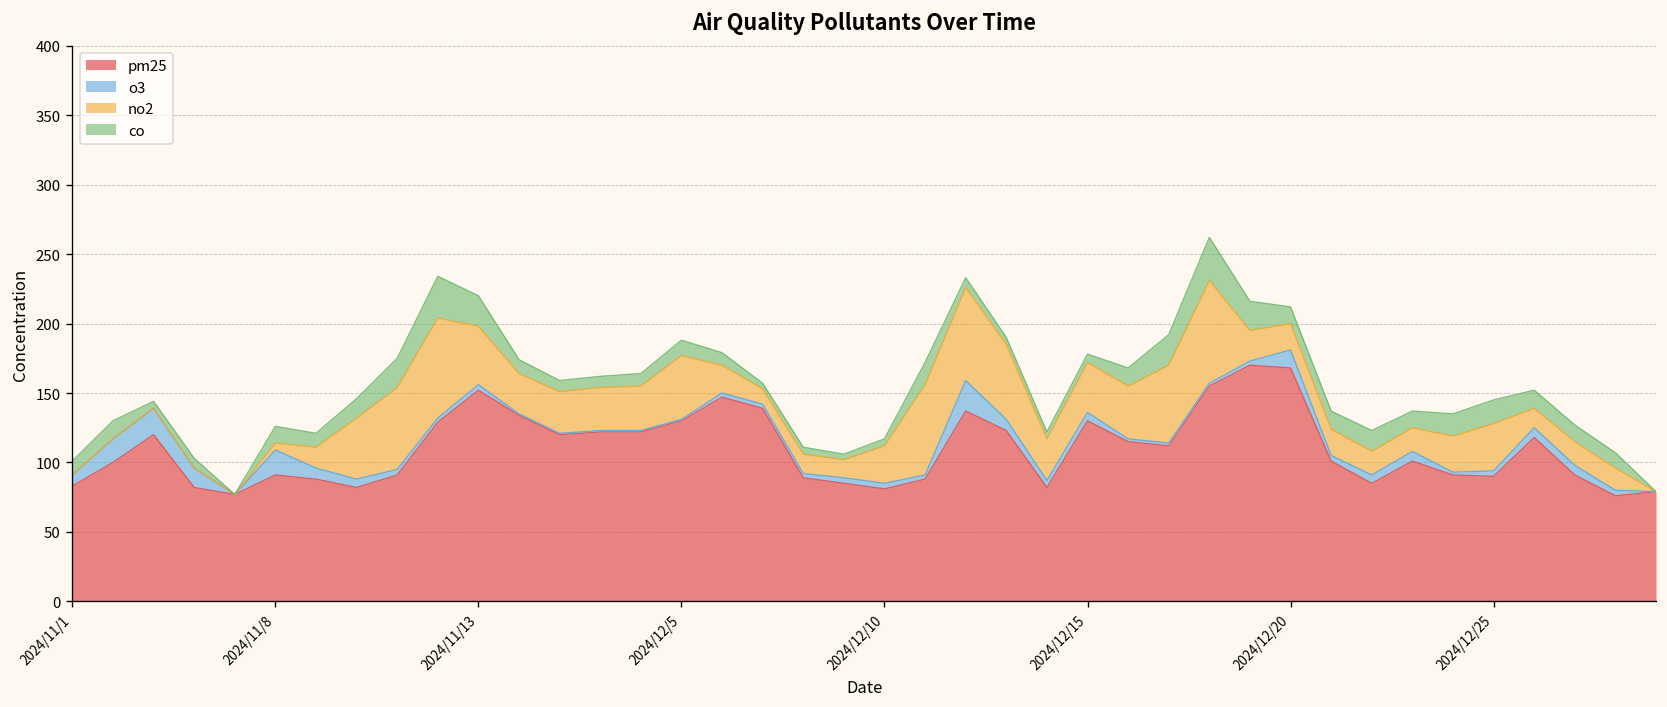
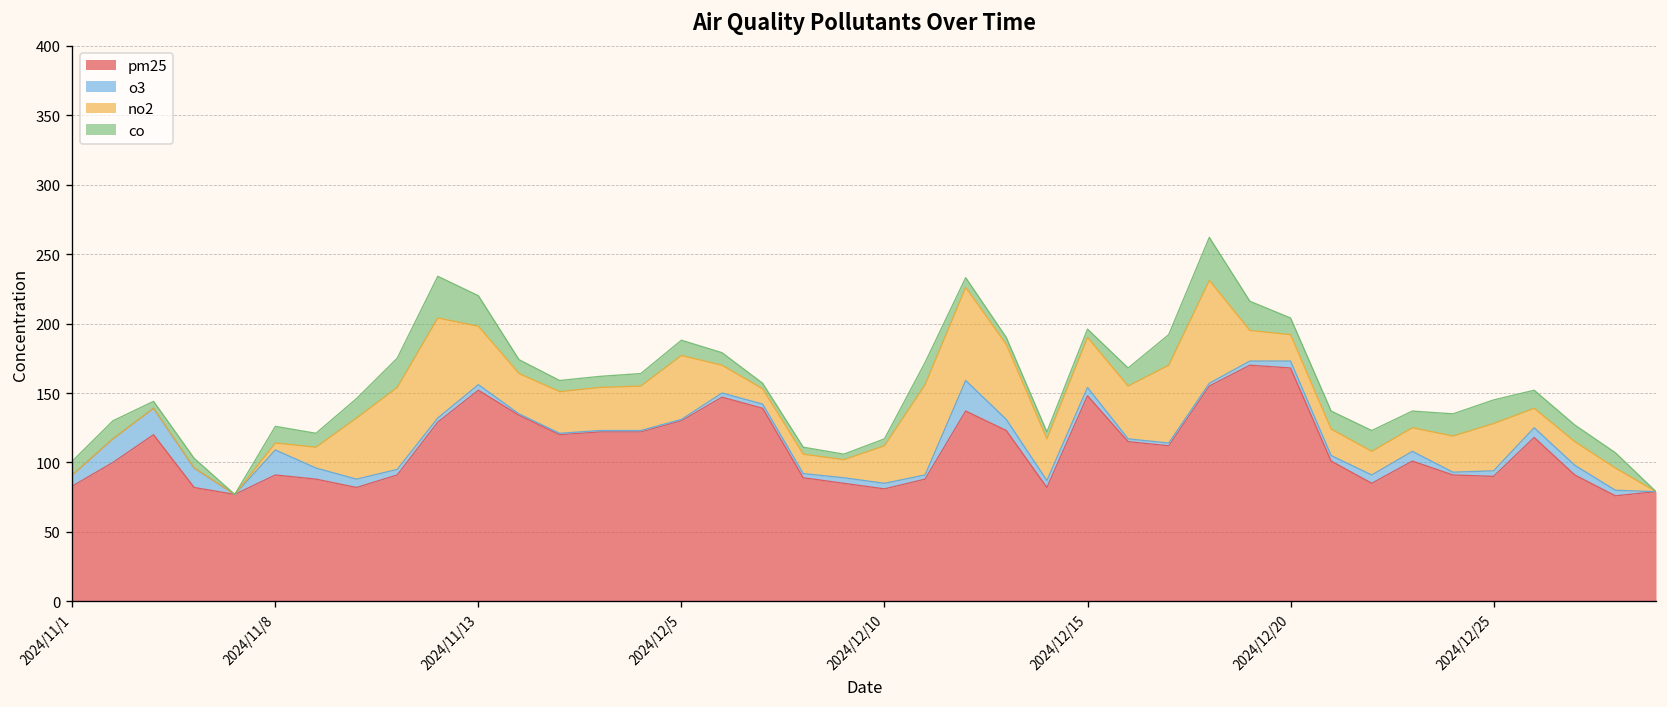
  {
    "pm25": {
      "2024/11/1": 83,
      "2024/11/8": 91,
      "2024/11/13": 152,
      "2024/12/10": 81,
-     "2024/12/15": 130,
+     "2024/12/15": 148,
      "2024/12/20": 168,
      "2024/12/25": 90
    },
    "o3": {
      "2024/11/8": 18,
      "2024/11/13": 4,
      "2024/12/10": 4,
      "2024/12/15": 6,
-     "2024/12/20": 13,
+     "2024/12/20": 5,
      "2024/12/25": 4
    },
    "no2": {
      "2024/11/8": 5,
      "2024/11/13": 42,
      "2024/12/5": 46,
      "2024/12/10": 27,
      "2024/12/15": 36,
      "2024/12/20": 19,
      "2024/12/25": 34
    },
    "co": {
      "2024/11/1": 10,
      "2024/11/8": 12,
      "2024/11/13": 22,
      "2024/12/5": 11,
      "2024/12/10": 5,
      "2024/12/15": 6,
      "2024/12/20": 12,
      "2024/12/25": 17
    }
  }
